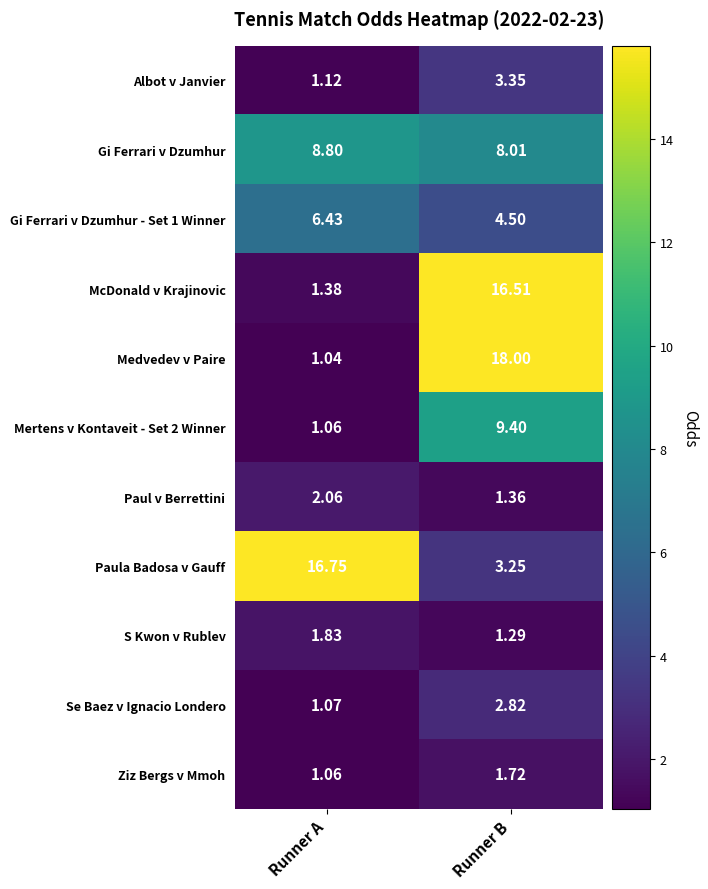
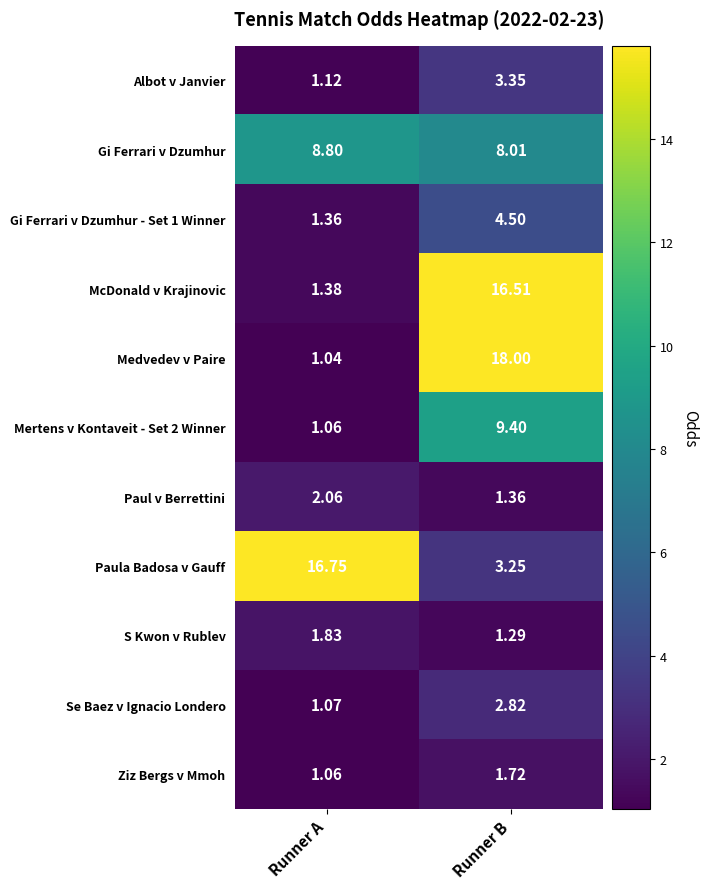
  {
    "Albot v Janvier": {
      "Runner A": 1.12,
      "Runner B": 3.35
    },
    "Gi Ferrari v Dzumhur": {
      "Runner A": 8.80,
      "Runner B": 8.01
    },
    "Gi Ferrari v Dzumhur - Set 1 Winner": {
-     "Runner A": 6.43,
+     "Runner A": 1.36,
      "Runner B": 4.50
    },
    "McDonald v Krajinovic": {
      "Runner A": 1.38,
      "Runner B": 16.51
    },
    "Medvedev v Paire": {
      "Runner A": 1.04,
      "Runner B": 18.00
    },
    "Mertens v Kontaveit - Set 2 Winner": {
      "Runner A": 1.06,
      "Runner B": 9.40
    },
    "Paul v Berrettini": {
      "Runner A": 2.06,
      "Runner B": 1.36
    },
    "Paula Badosa v Gauff": {
      "Runner A": 16.75,
      "Runner B": 3.25
    },
    "S Kwon v Rublev": {
      "Runner A": 1.83,
      "Runner B": 1.29
    },
    "Se Baez v Ignacio Londero": {
      "Runner A": 1.07,
      "Runner B": 2.82
    },
    "Ziz Bergs v Mmoh": {
      "Runner A": 1.06,
      "Runner B": 1.72
    }
  }
